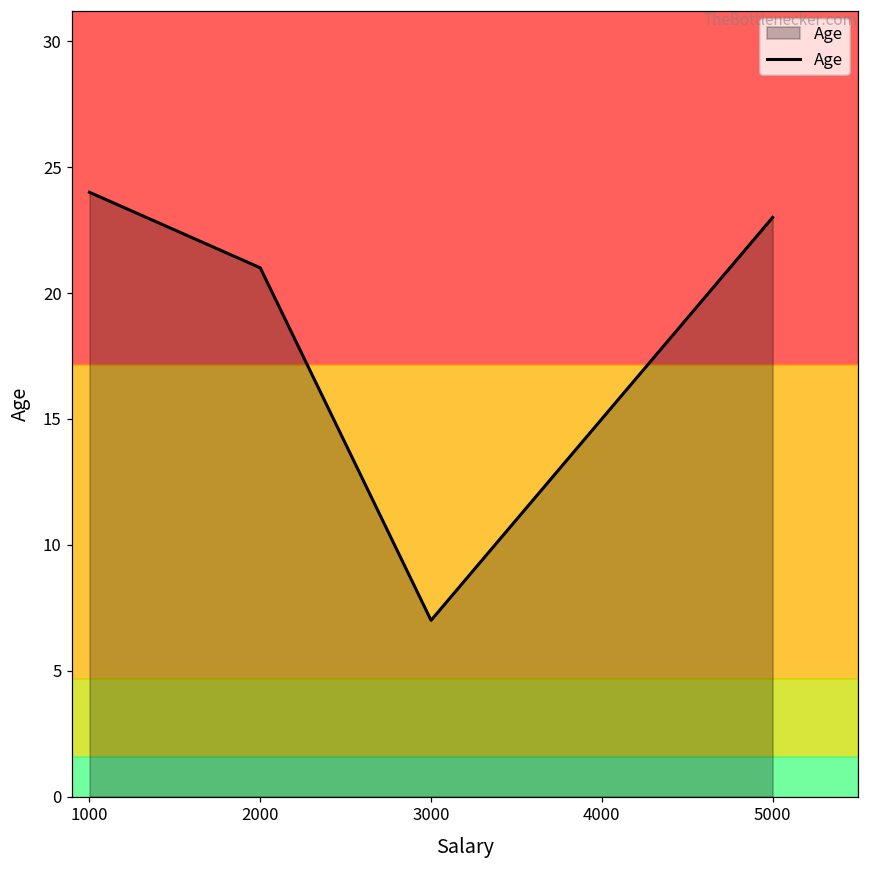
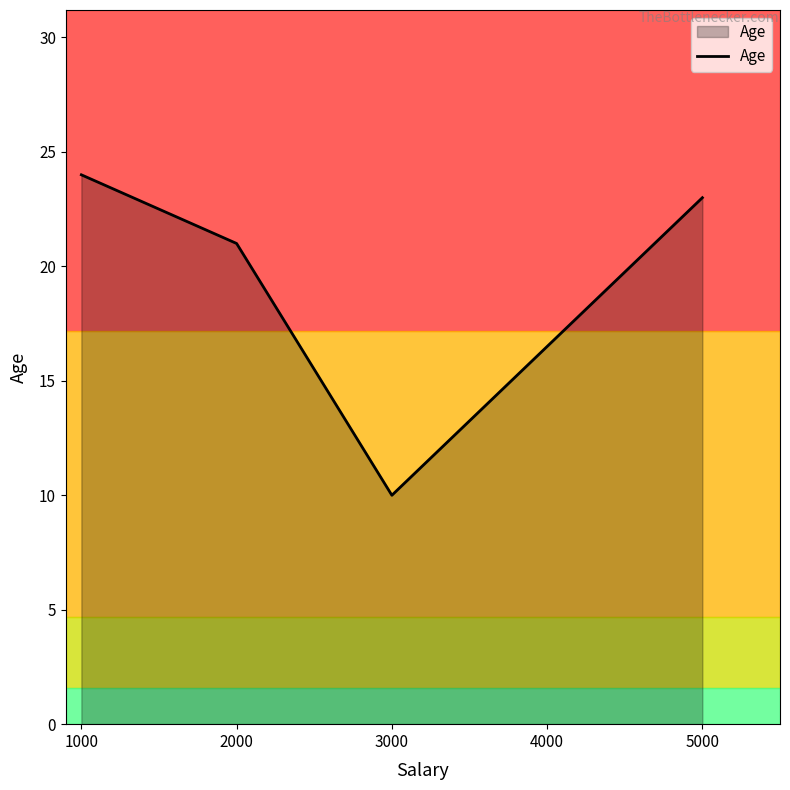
  {
    "Age": {
      "1000": 24,
      "2000": 21,
-     "3000": 7,
+     "3000": 10,
      "5000": 23
    }
  }
